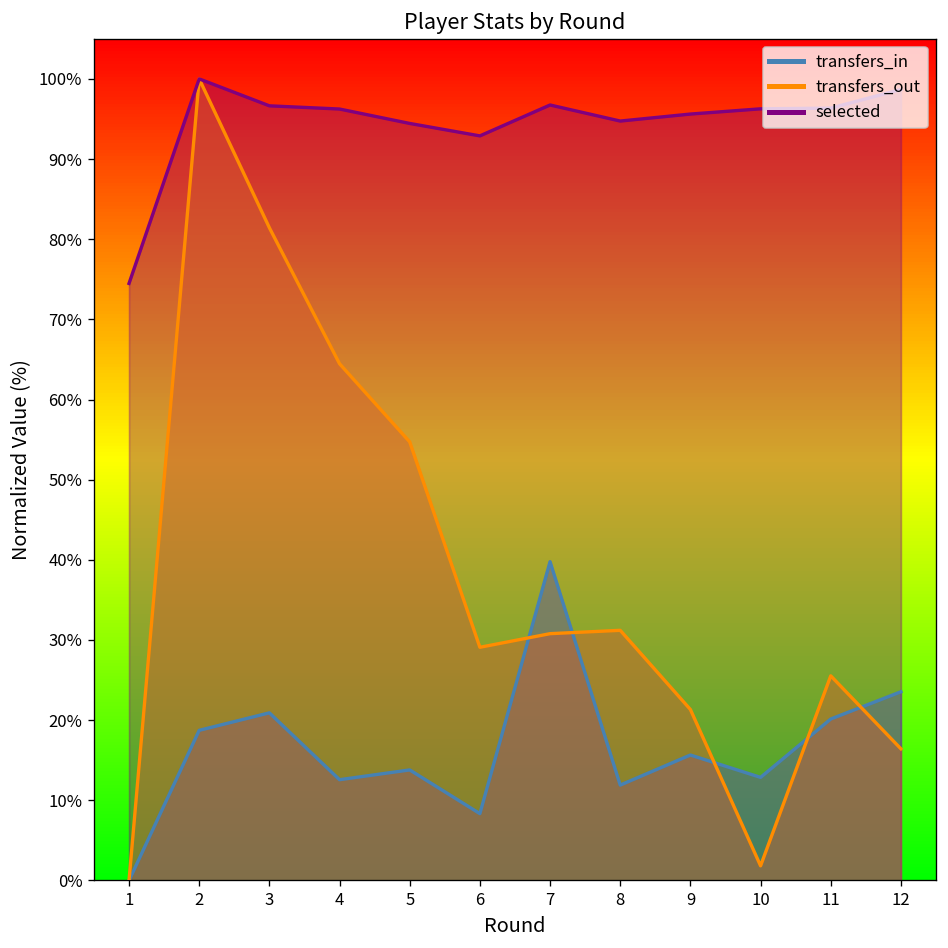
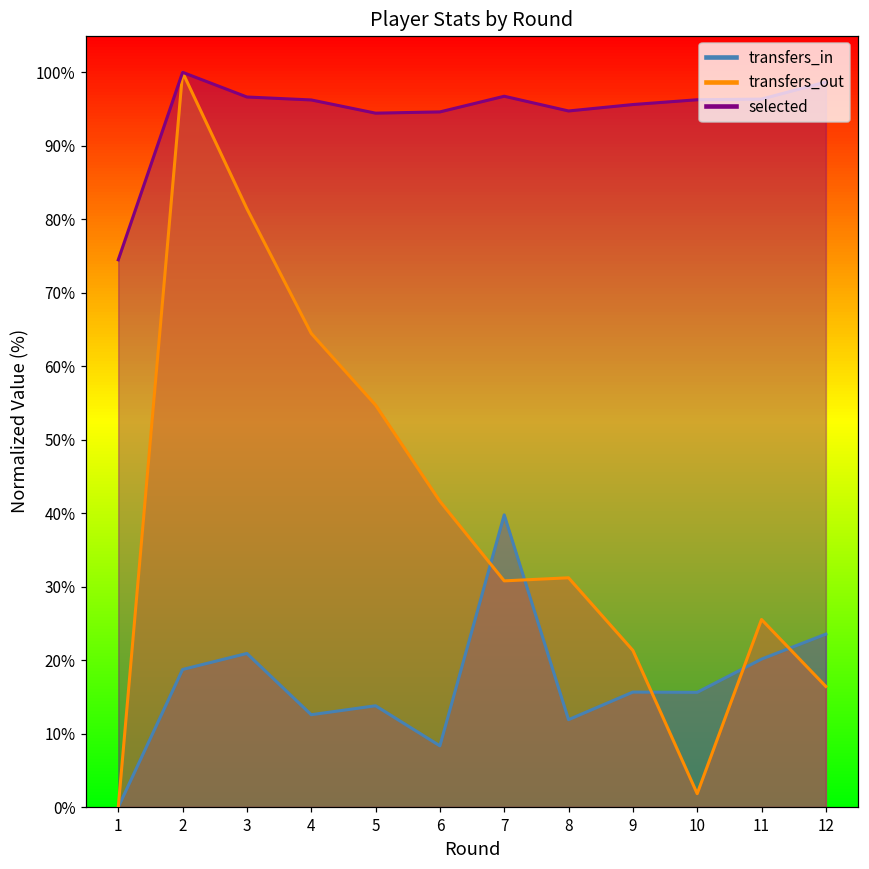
  {
    "transfers_in": {
      "2": "19%",
      "3": "21%",
      "4": "13%",
      "5": "14%",
      "6": "8%",
      "7": "40%",
      "8": "12%",
      "9": "16%",
-     "10": "13%",
+     "10": "16%",
      "11": "20%",
      "12": "24%"
    },
    "transfers_out": {
      "3": "81%",
      "4": "64%",
      "5": "55%",
-     "6": "29%",
+     "6": "42%",
      "7": "31%",
      "8": "31%",
      "9": "21%",
      "10": "2%",
      "11": "26%",
      "12": "16%"
    },
    "selected": {
      "1": "74%",
      "3": "97%",
      "4": "96%",
      "5": "94%",
-     "6": "93%",
+     "6": "95%",
      "7": "97%",
      "8": "95%",
      "9": "96%",
      "10": "96%"
    }
  }
